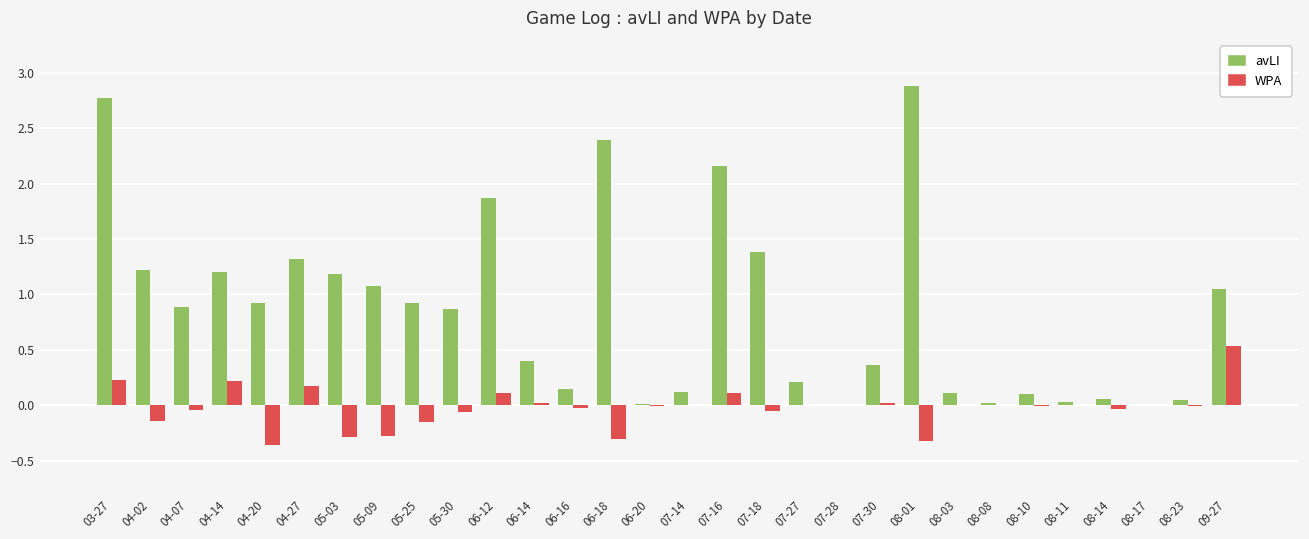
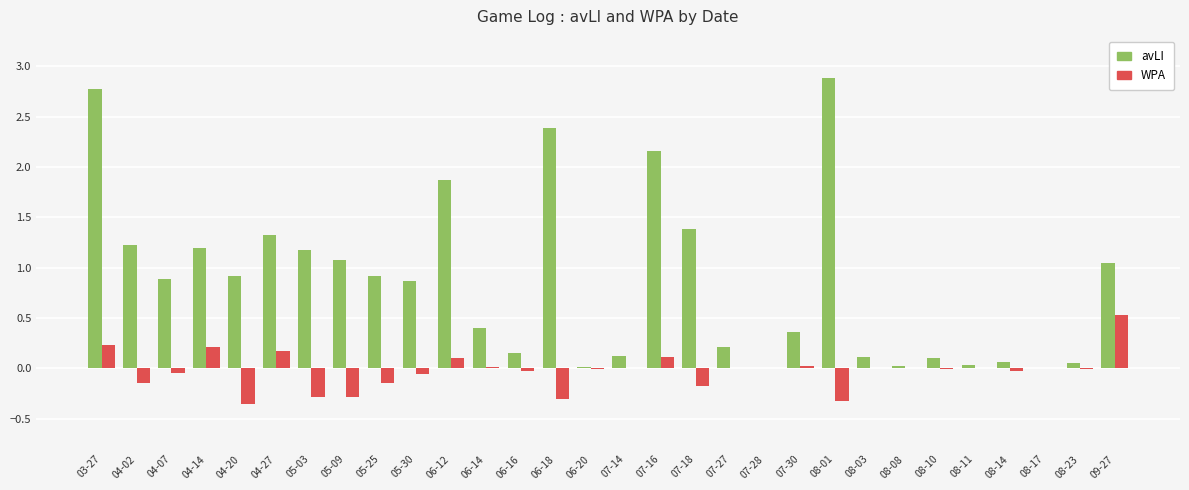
  {
    "avLI": {
      "03-27": 2.77,
      "04-02": 1.22,
      "04-07": 0.89,
      "04-14": 1.20,
      "04-20": 0.92,
      "04-27": 1.32,
      "05-03": 1.18,
      "05-09": 1.08,
      "05-25": 0.92,
      "05-30": 0.87,
      "06-12": 1.87,
      "06-14": 0.40,
      "06-16": 0.15,
      "06-18": 2.39,
      "07-14": 0.12,
      "07-16": 2.16,
      "07-18": 1.38,
      "07-27": 0.21,
      "07-28": 0.00,
      "07-30": 0.36,
      "08-01": 2.88,
      "08-03": 0.11,
      "08-10": 0.10,
      "08-11": 0.03,
      "08-14": 0.06,
      "08-17": 0.00,
      "08-23": 0.05,
      "09-27": 1.05
    },
    "WPA": {
      "03-27": 0.23,
      "04-02": -0.14,
      "04-07": -0.04,
      "04-14": 0.22,
      "04-20": -0.36,
      "04-27": 0.17,
      "05-03": -0.29,
      "05-09": -0.28,
      "05-25": -0.15,
      "05-30": -0.06,
      "06-12": 0.11,
      "06-16": -0.03,
      "06-18": -0.30,
      "07-16": 0.12,
-     "07-18": -0.06,
+     "07-18": -0.18,
      "07-28": 0.00,
      "08-01": -0.32,
      "08-14": -0.03,
      "08-17": 0.00,
      "09-27": 0.53
    }
  }
